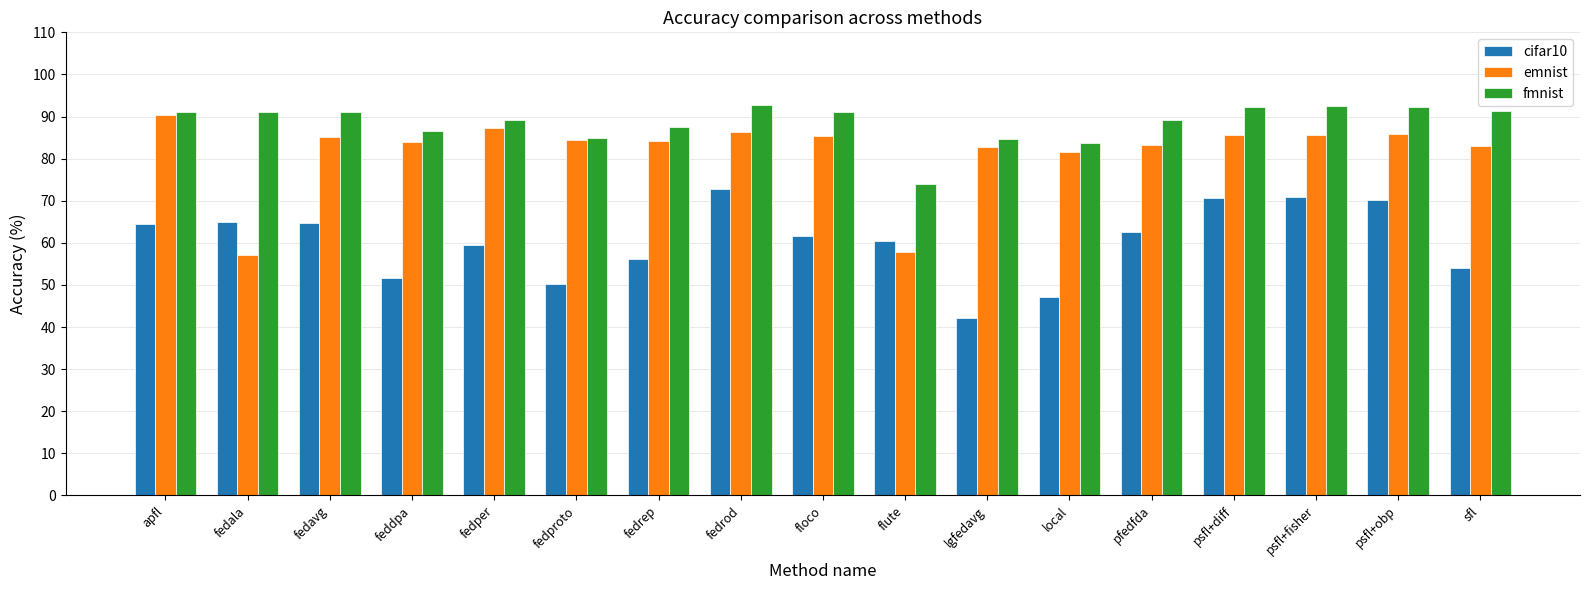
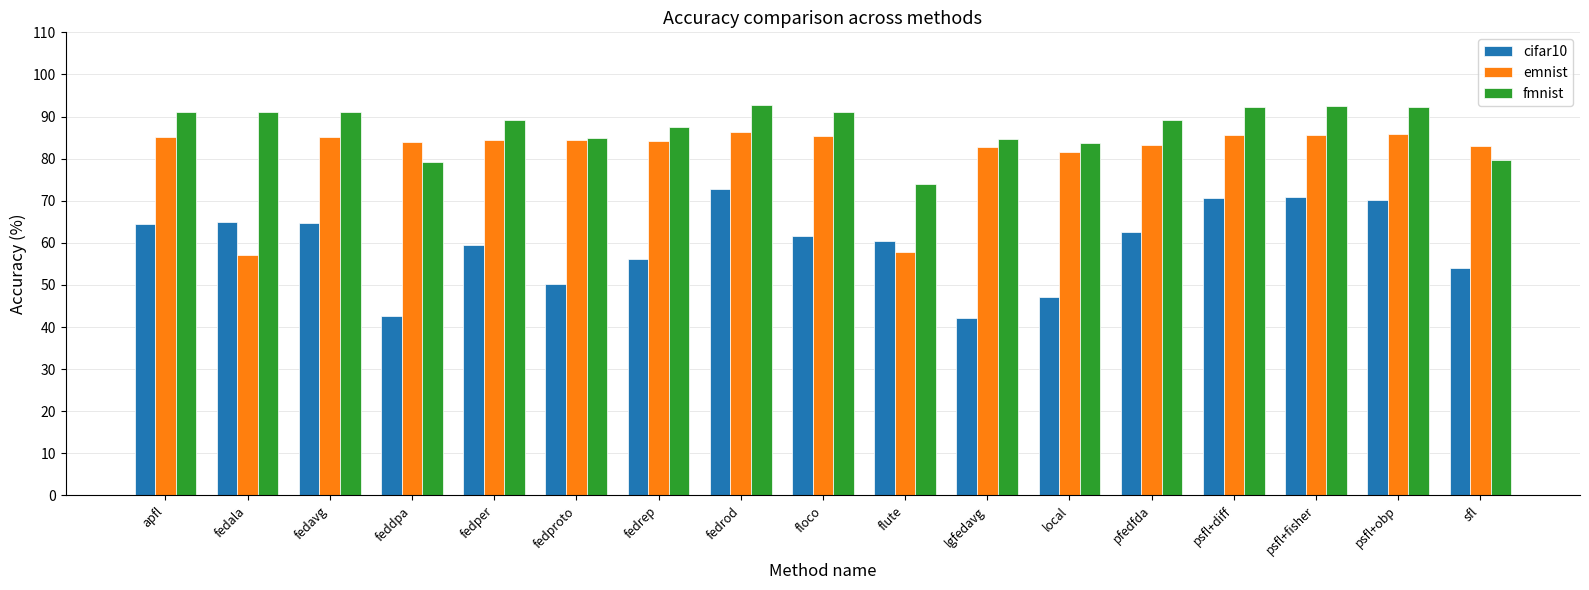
  {
    "cifar10": {
      "apfl": 65,
      "fedala": 65,
      "fedavg": 65,
-     "feddpa": 52,
+     "feddpa": 43,
      "fedper": 60,
      "fedproto": 50,
      "fedrep": 56,
      "fedrod": 73,
      "floco": 62,
      "flute": 61,
      "lgfedavg": 42,
      "local": 47,
      "pfedfda": 63,
      "psfl+diff": 71,
      "psfl+fisher": 71,
      "psfl+obp": 70,
      "sfl": 54
    },
    "emnist": {
-     "apfl": 90,
+     "apfl": 85,
      "fedala": 57,
      "fedavg": 85,
      "feddpa": 84,
-     "fedper": 87,
+     "fedper": 85,
      "fedproto": 84,
      "fedrep": 84,
      "fedrod": 86,
      "floco": 85,
      "flute": 58,
      "lgfedavg": 83,
      "local": 82,
      "pfedfda": 83,
      "psfl+diff": 86,
      "psfl+fisher": 86,
      "psfl+obp": 86,
      "sfl": 83
    },
    "fmnist": {
      "apfl": 91,
      "fedala": 91,
      "fedavg": 91,
-     "feddpa": 86,
+     "feddpa": 79,
      "fedper": 89,
      "fedproto": 85,
      "fedrep": 88,
      "fedrod": 93,
      "floco": 91,
      "flute": 74,
      "lgfedavg": 85,
      "local": 84,
      "pfedfda": 89,
      "psfl+diff": 92,
      "psfl+fisher": 93,
      "psfl+obp": 92,
-     "sfl": 91
+     "sfl": 80
    }
  }
